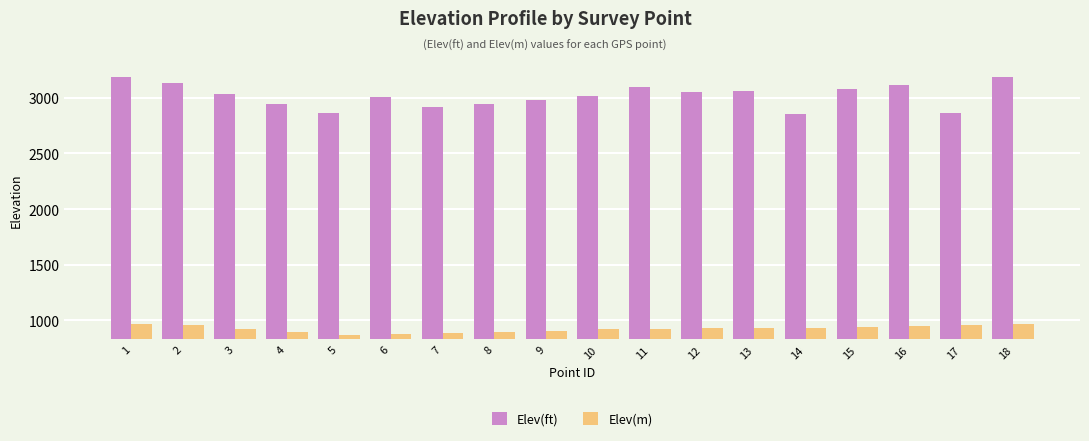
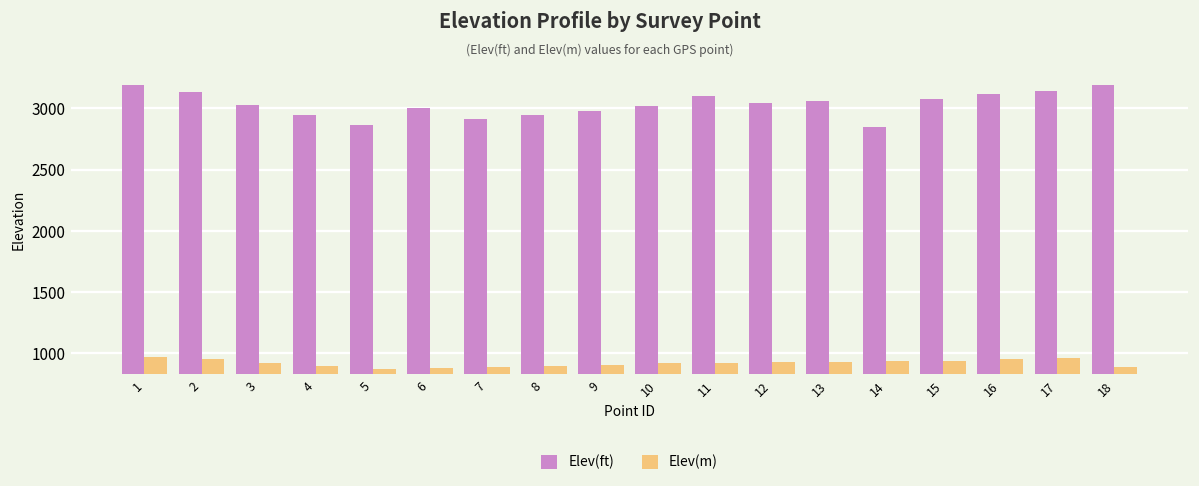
  {
    "Elev(ft)": {
      "1": 3190,
      "2": 3130,
      "3": 3030,
      "4": 2940,
      "5": 2860,
      "6": 3000,
      "7": 2910,
      "8": 2940,
      "9": 2980,
      "10": 3020,
      "11": 3100,
      "12": 3050,
      "13": 3060,
      "14": 2850,
      "15": 3080,
      "16": 3120,
-     "17": 2860,
+     "17": 3140,
      "18": 3190
    },
    "Elev(m)": {
      "1": 970,
      "2": 950,
      "3": 920,
      "4": 900,
      "5": 870,
      "6": 880,
      "7": 890,
      "8": 900,
      "9": 910,
      "10": 920,
      "11": 920,
      "12": 930,
      "13": 930,
      "14": 930,
      "15": 940,
      "16": 950,
      "17": 960,
-     "18": 970
+     "18": 890
    }
  }
